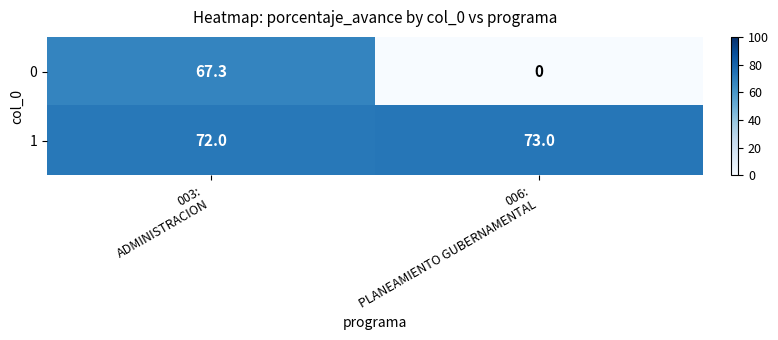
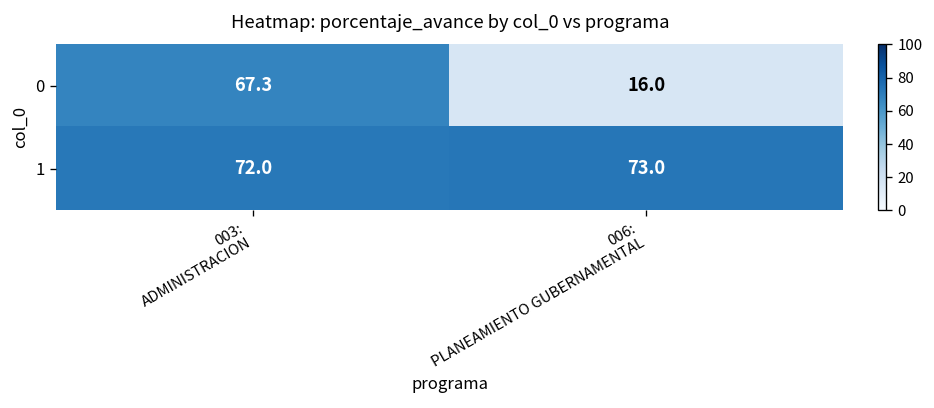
  {
    "0": {
      "003: ADMINISTRACION": 67.3,
-     "006: PLANEAMIENTO GUBERNAMENTAL": 0
+     "006: PLANEAMIENTO GUBERNAMENTAL": 16.0
    },
    "1": {
      "003: ADMINISTRACION": 72.0,
      "006: PLANEAMIENTO GUBERNAMENTAL": 73.0
    }
  }
